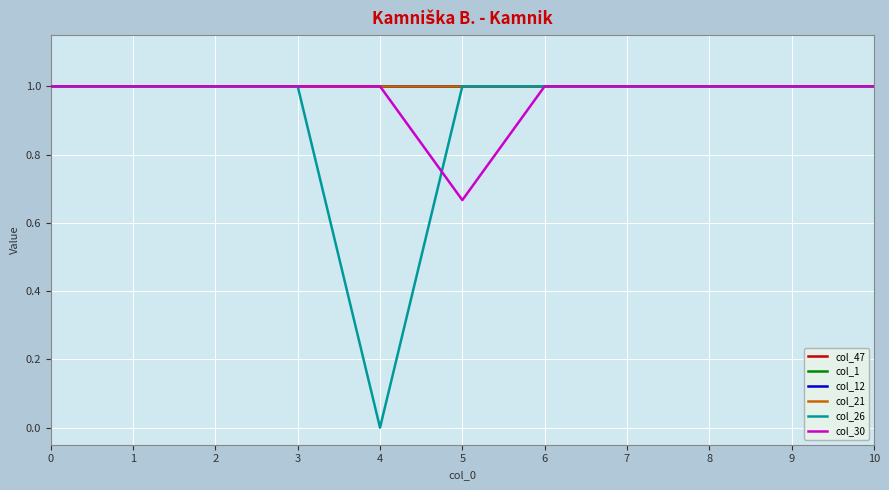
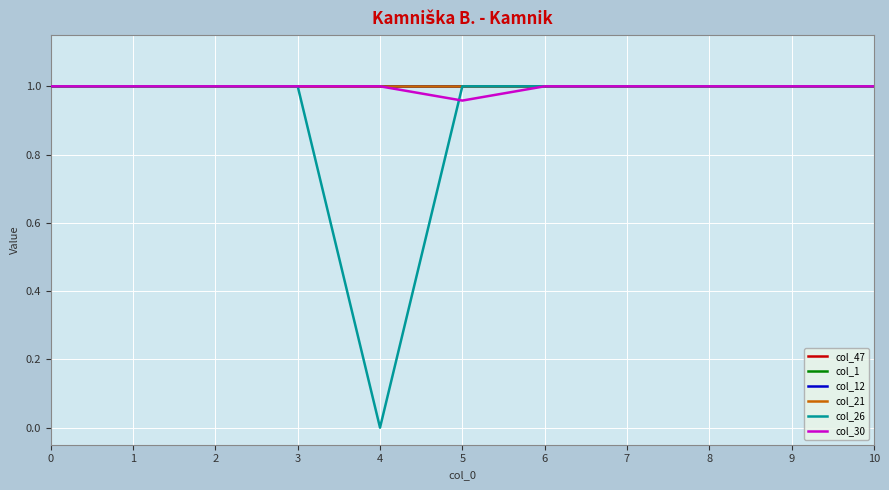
  {
    "col_26": {
      "4": 0.00
    },
    "col_30": {
-     "5": 0.67
+     "5": 0.96
    }
  }
